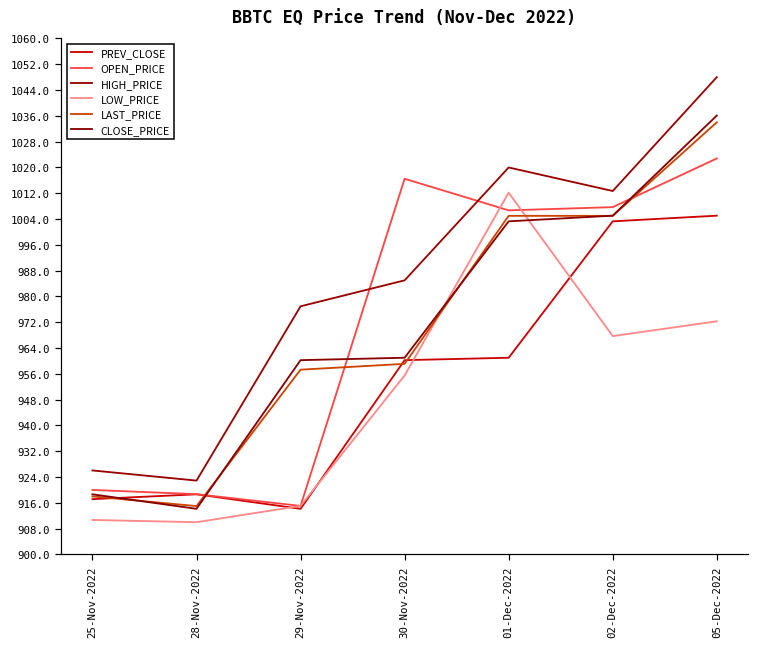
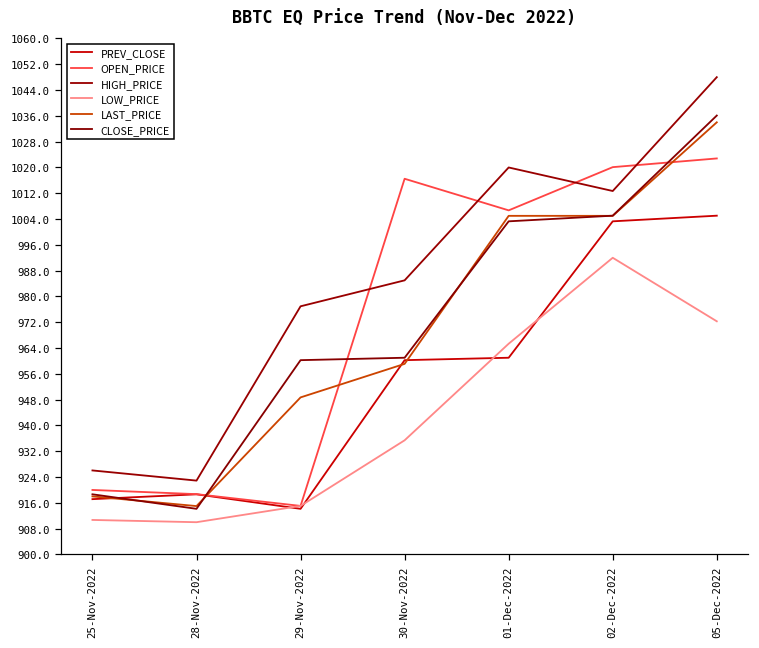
  {
    "OPEN_PRICE": {
      "25-Nov-2022": 920,
      "30-Nov-2022": 1017,
      "01-Dec-2022": 1007,
-     "02-Dec-2022": 1008,
+     "02-Dec-2022": 1020,
      "05-Dec-2022": 1023
    },
    "LOW_PRICE": {
      "25-Nov-2022": 911,
      "28-Nov-2022": 910,
-     "30-Nov-2022": 956,
-     "01-Dec-2022": 1012,
-     "02-Dec-2022": 968,
+     "30-Nov-2022": 935,
+     "01-Dec-2022": 965,
+     "02-Dec-2022": 992,
      "05-Dec-2022": 972
    },
    "LAST_PRICE": {
-     "29-Nov-2022": 957,
+     "29-Nov-2022": 949,
      "30-Nov-2022": 959,
      "01-Dec-2022": 1005,
      "05-Dec-2022": 1034
    }
  }
